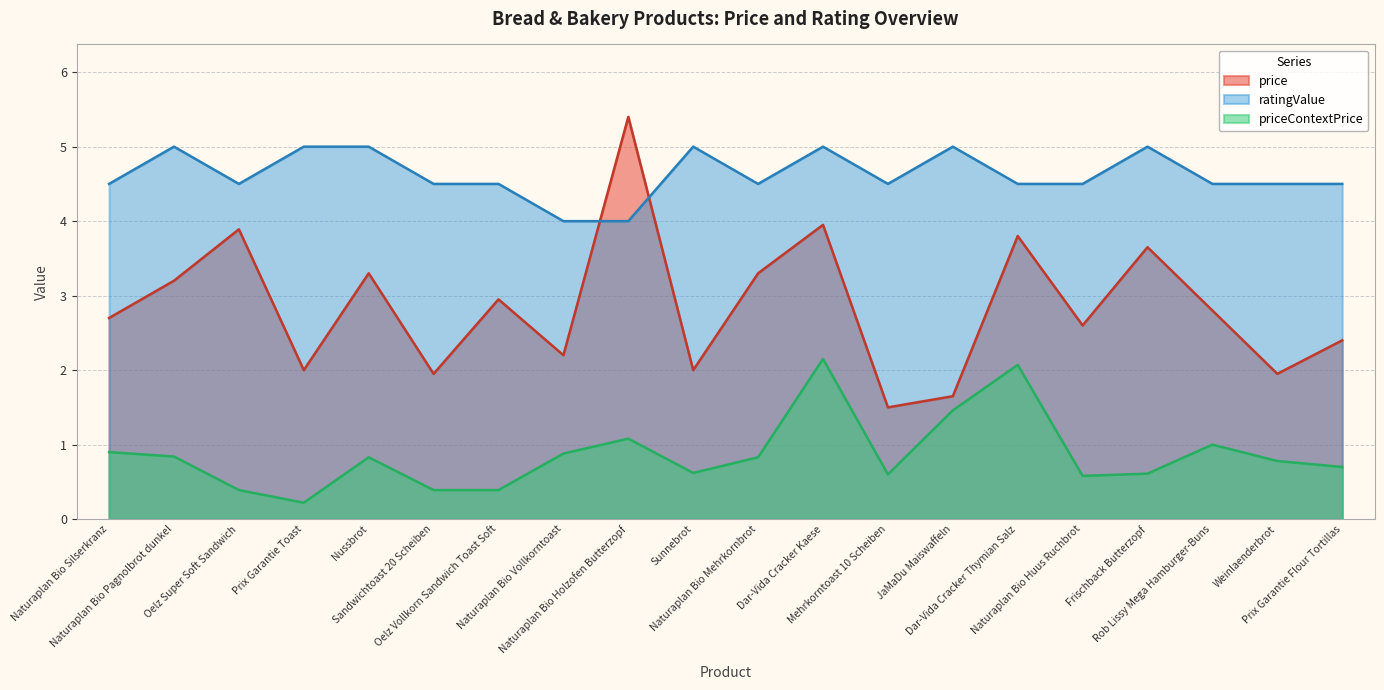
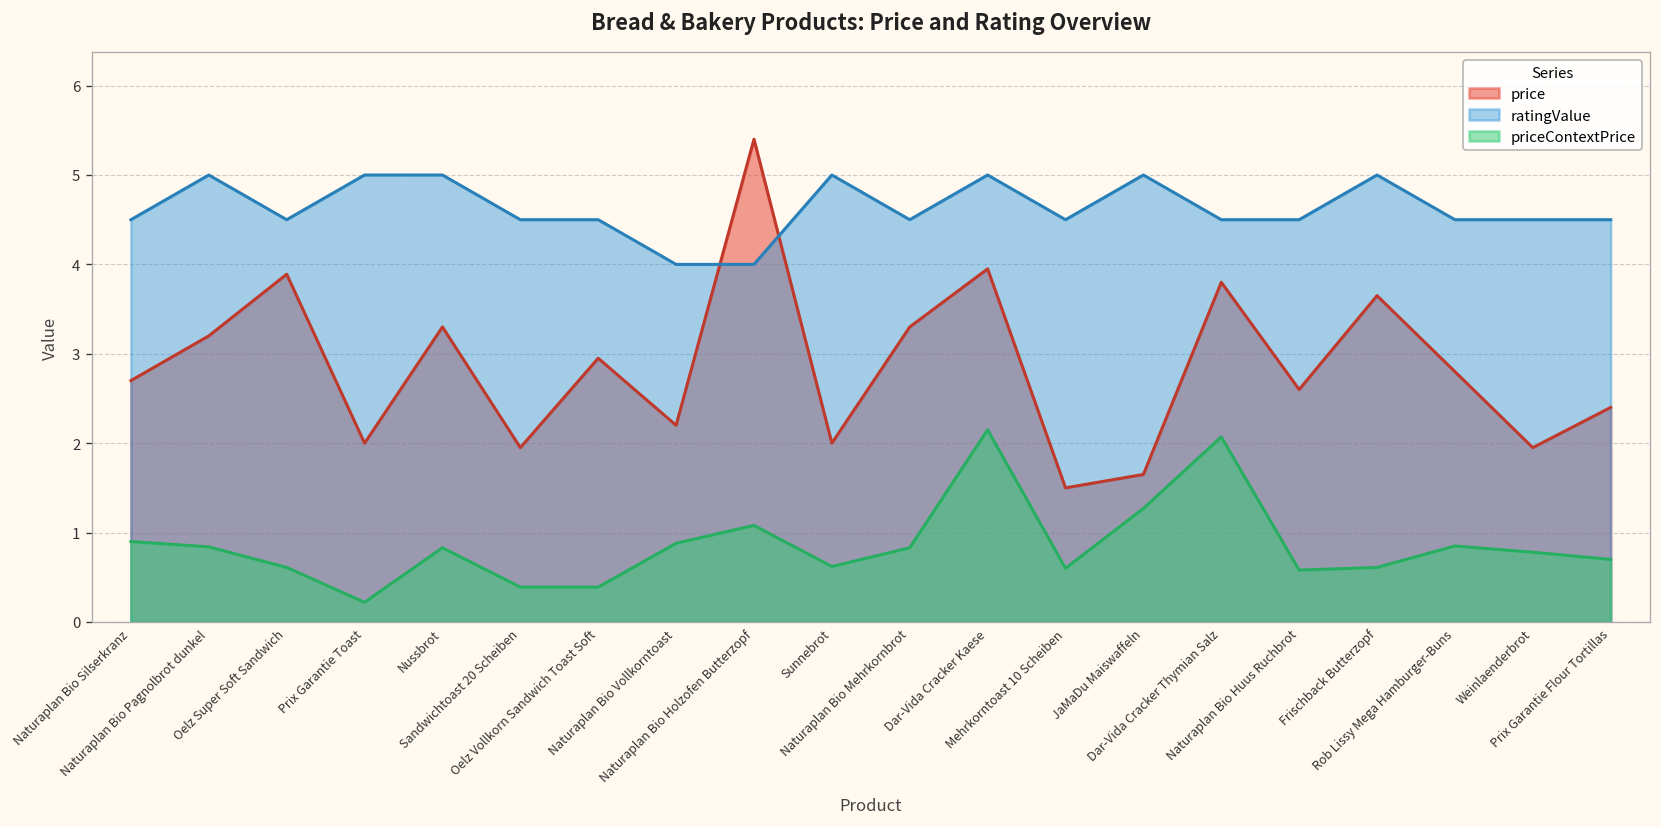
  {
    "price": {
      "Naturaplan Bio Silserkranz": 2.7,
      "Naturaplan Bio Pagnolbrot dunkel": 3.2,
      "Oelz Super Soft Sandwich": 3.9,
      "Prix Garantie Toast": 2.0,
      "Nussbrot": 3.3,
      "Sandwichtoast 20 Scheiben": 2.0,
      "Oelz Vollkorn Sandwich Toast Soft": 3.0,
      "Naturaplan Bio Vollkorntoast": 2.2,
      "Naturaplan Bio Holzofen Butterzopf": 5.4,
      "Sunnebrot": 2.0,
      "Naturaplan Bio Mehrkornbrot": 3.3,
      "Dar-Vida Cracker Kaese": 4.0,
      "Mehrkorntoast 10 Scheiben": 1.5,
      "JaMaDu Maiswaffeln": 1.7,
      "Dar-Vida Cracker Thymian Salz": 3.8,
      "Naturaplan Bio Huus Ruchbrot": 2.6,
      "Frischback Butterzopf": 3.7,
      "Rob Lissy Mega Hamburger-Buns": 2.8,
      "Weinlaenderbrot": 2.0,
      "Prix Garantie Flour Tortillas": 2.4
    },
    "ratingValue": {
      "Naturaplan Bio Silserkranz": 4.5,
      "Naturaplan Bio Pagnolbrot dunkel": 5.0,
      "Oelz Super Soft Sandwich": 4.5,
      "Prix Garantie Toast": 5.0,
      "Nussbrot": 5.0,
      "Sandwichtoast 20 Scheiben": 4.5,
      "Oelz Vollkorn Sandwich Toast Soft": 4.5,
      "Naturaplan Bio Vollkorntoast": 4.0,
      "Naturaplan Bio Holzofen Butterzopf": 4.0,
      "Sunnebrot": 5.0,
      "Naturaplan Bio Mehrkornbrot": 4.5,
      "Dar-Vida Cracker Kaese": 5.0,
      "Mehrkorntoast 10 Scheiben": 4.5,
      "JaMaDu Maiswaffeln": 5.0,
      "Dar-Vida Cracker Thymian Salz": 4.5,
      "Naturaplan Bio Huus Ruchbrot": 4.5,
      "Frischback Butterzopf": 5.0,
      "Rob Lissy Mega Hamburger-Buns": 4.5,
      "Weinlaenderbrot": 4.5,
      "Prix Garantie Flour Tortillas": 4.5
    },
    "priceContextPrice": {
      "Naturaplan Bio Silserkranz": 0.9,
      "Naturaplan Bio Pagnolbrot dunkel": 0.8,
-     "Oelz Super Soft Sandwich": 0.4,
+     "Oelz Super Soft Sandwich": 0.6,
      "Prix Garantie Toast": 0.2,
      "Nussbrot": 0.8,
      "Sandwichtoast 20 Scheiben": 0.4,
      "Oelz Vollkorn Sandwich Toast Soft": 0.4,
      "Naturaplan Bio Vollkorntoast": 0.9,
      "Naturaplan Bio Holzofen Butterzopf": 1.1,
      "Sunnebrot": 0.6,
      "Naturaplan Bio Mehrkornbrot": 0.8,
      "Dar-Vida Cracker Kaese": 2.2,
      "Mehrkorntoast 10 Scheiben": 0.6,
-     "JaMaDu Maiswaffeln": 1.5,
+     "JaMaDu Maiswaffeln": 1.3,
      "Dar-Vida Cracker Thymian Salz": 2.1,
      "Naturaplan Bio Huus Ruchbrot": 0.6,
      "Frischback Butterzopf": 0.6,
-     "Rob Lissy Mega Hamburger-Buns": 1.0,
+     "Rob Lissy Mega Hamburger-Buns": 0.9,
      "Weinlaenderbrot": 0.8,
      "Prix Garantie Flour Tortillas": 0.7
    }
  }
